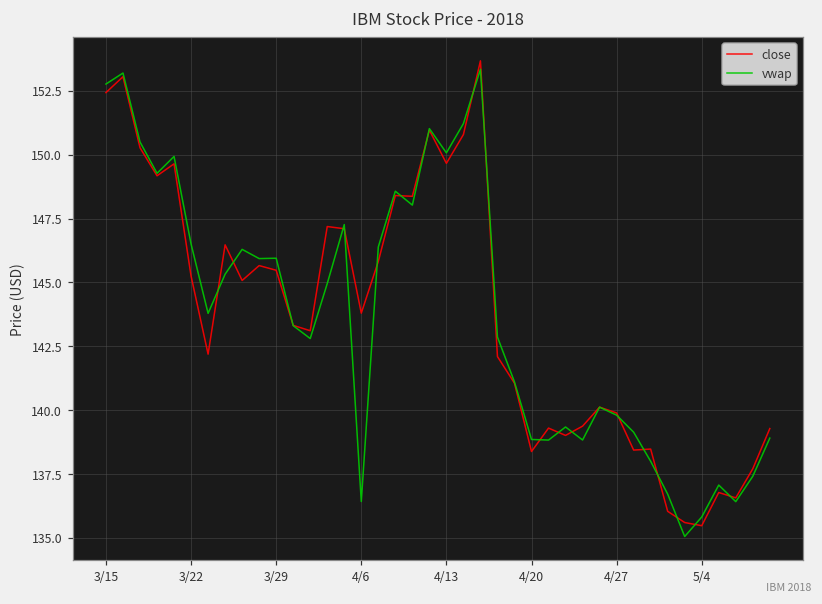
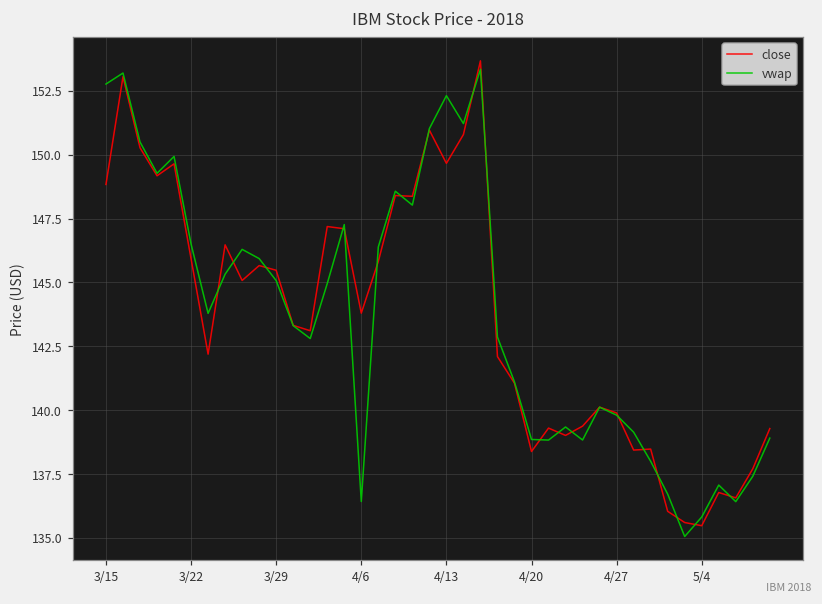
  {
    "close": {
-     "3/15": 152.4,
-     "3/22": 145.2,
+     "3/15": 148.8,
+     "3/22": 145.9,
      "3/29": 145.5,
      "4/6": 143.8,
      "4/13": 149.7,
      "4/20": 138.4,
      "5/4": 135.5
    },
    "vwap": {
      "3/15": 152.8,
      "3/22": 146.5,
-     "3/29": 145.9,
+     "3/29": 145.1,
      "4/6": 136.4,
-     "4/13": 150.1,
+     "4/13": 152.3,
      "4/20": 138.9,
      "5/4": 135.8
    }
  }
